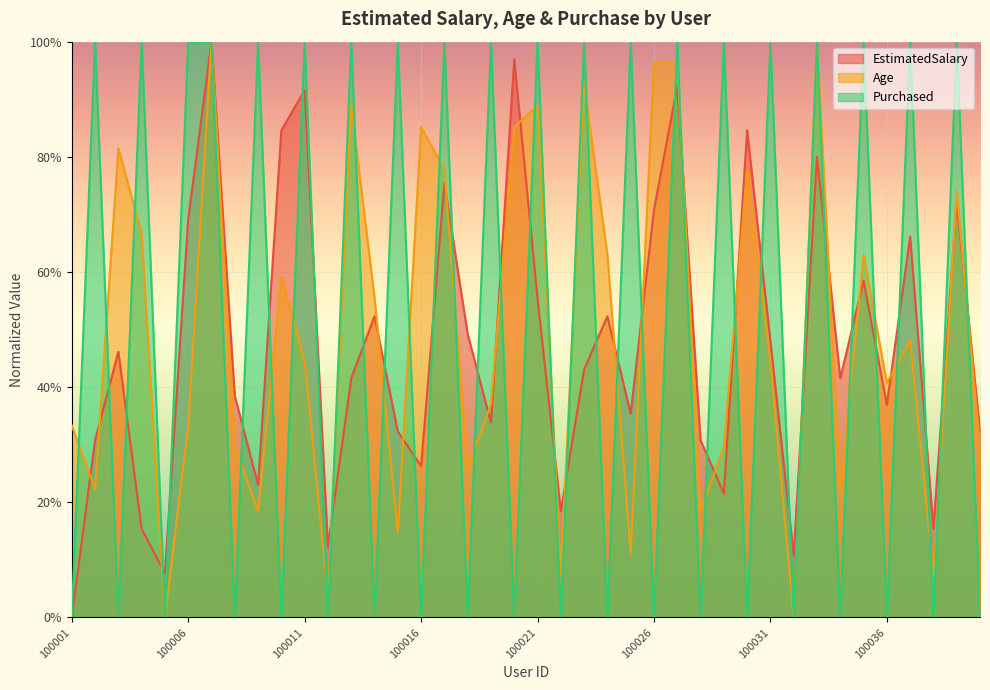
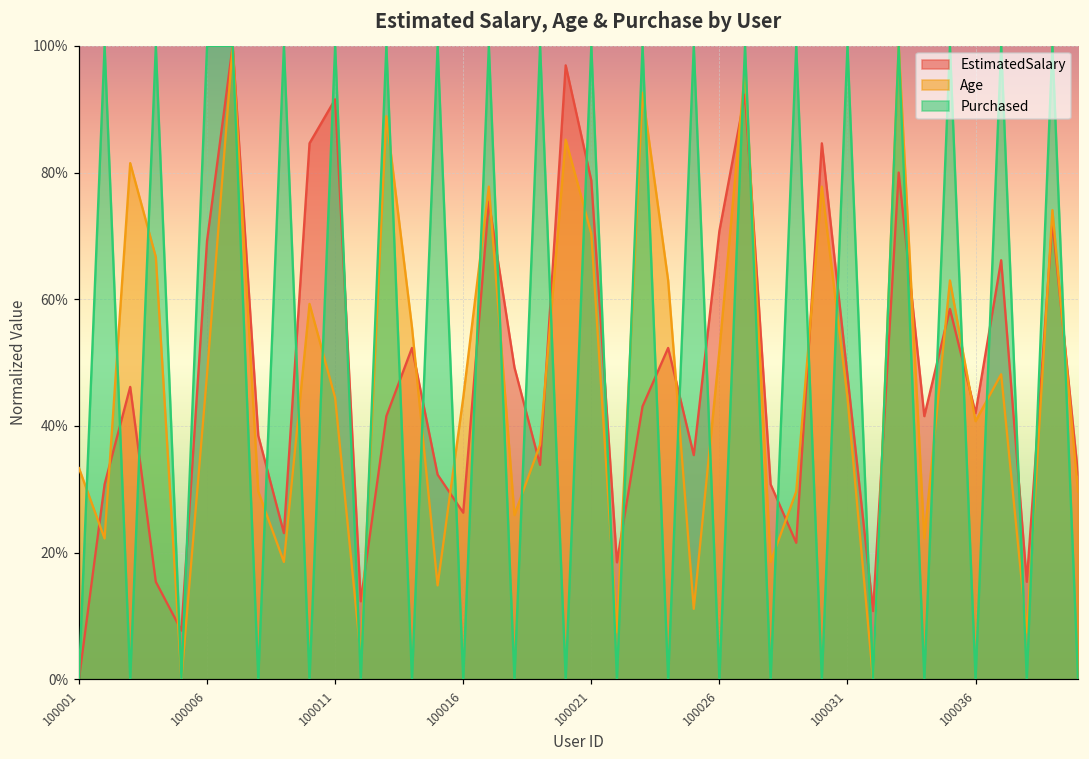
  {
    "EstimatedSalary": {
      "100006": "69%",
      "100011": "92%",
      "100016": "26%",
-     "100021": "55%",
+     "100021": "79%",
      "100026": "71%",
      "100031": "48%",
-     "100036": "37%"
+     "100036": "42%"
    },
    "Age": {
      "100001": "33%",
-     "100006": "33%",
+     "100006": "48%",
      "100011": "44%",
-     "100016": "85%",
-     "100021": "89%",
-     "100026": "96%",
+     "100016": "44%",
+     "100021": "70%",
+     "100026": "52%",
      "100031": "44%",
      "100036": "41%"
    },
    "Purchased": {
      "100006": "100%",
      "100011": "100%",
      "100016": "0%",
      "100021": "100%",
      "100026": "0%",
      "100031": "100%",
      "100036": "0%"
    }
  }
